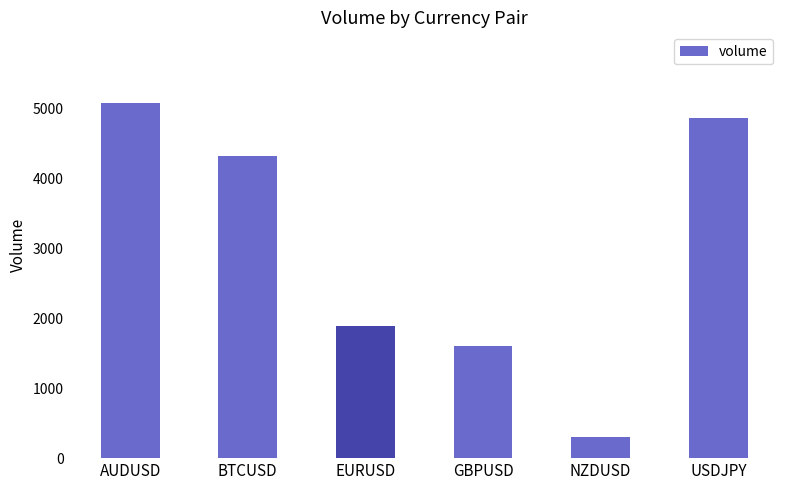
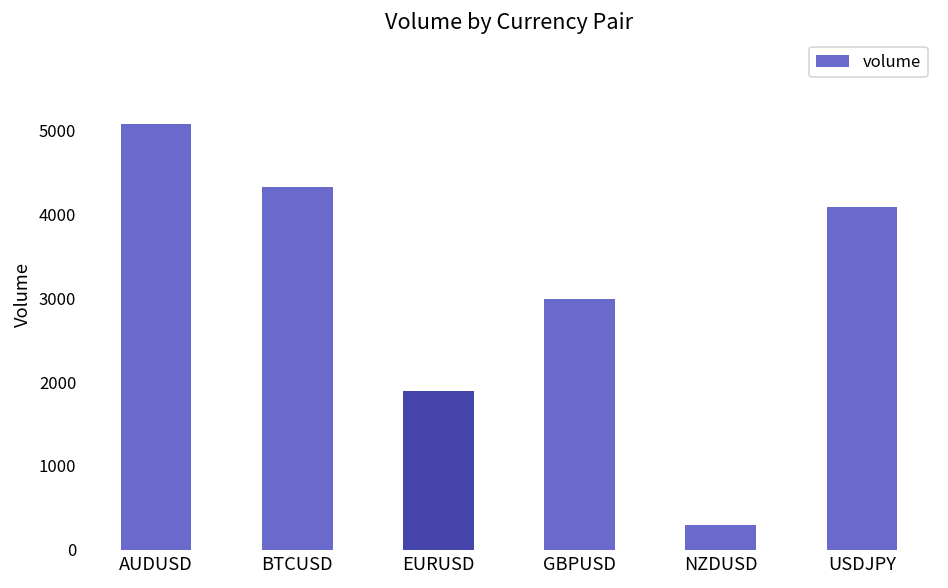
  {
    "AUDUSD": 5100,
    "BTCUSD": 4300,
    "EURUSD": 1900,
-   "GBPUSD": 1600,
+   "GBPUSD": 3000,
    "NZDUSD": 300,
-   "USDJPY": 4900
+   "USDJPY": 4100
  }
